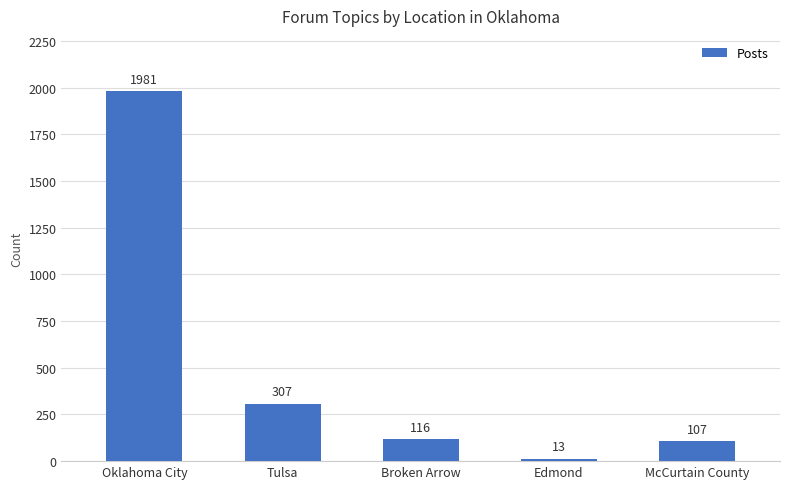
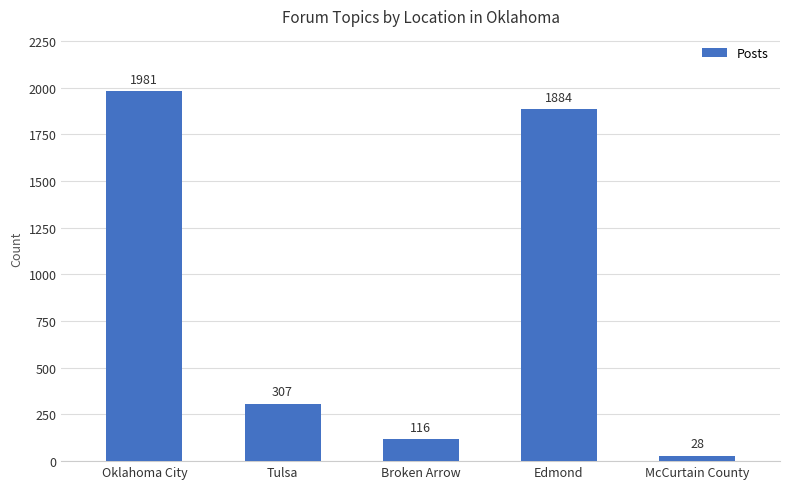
  {
    "Oklahoma City": 1981,
    "Tulsa": 307,
    "Broken Arrow": 116,
-   "Edmond": 13,
-   "McCurtain County": 107
+   "Edmond": 1884,
+   "McCurtain County": 28
  }
